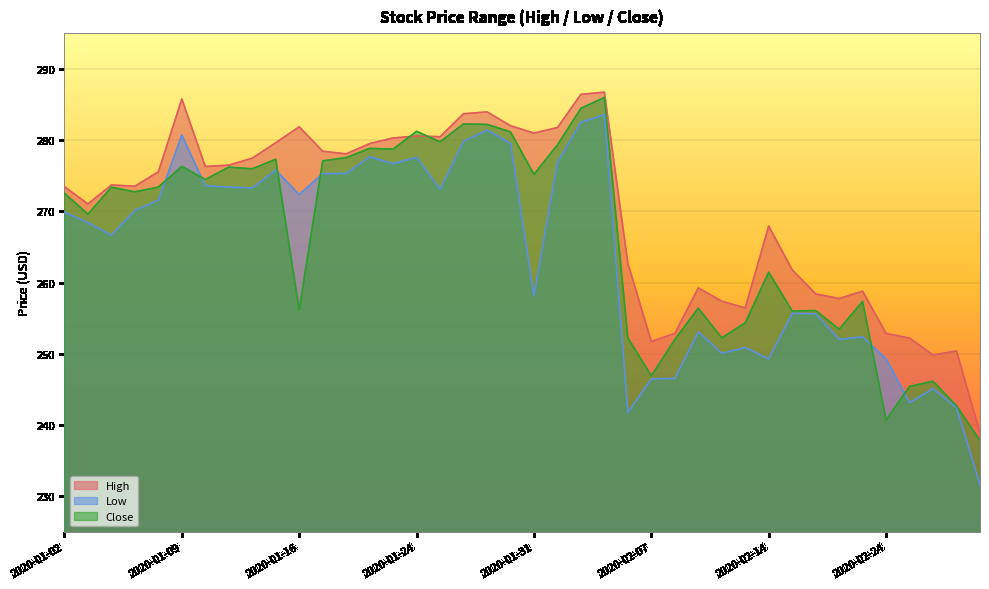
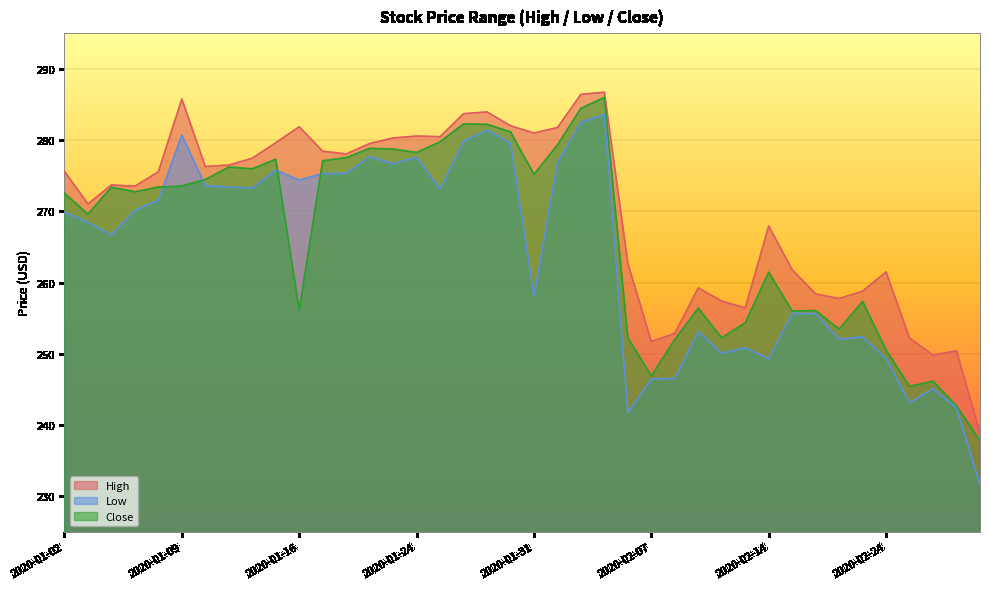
  {
    "High": {
-     "2020-01-02": 273,
+     "2020-01-02": 276,
      "2020-01-09": 286,
      "2020-01-16": 282,
      "2020-01-24": 281,
      "2020-01-31": 281,
      "2020-02-07": 252,
      "2020-02-14": 268,
-     "2020-02-24": 253
+     "2020-02-24": 261
    },
    "Low": {
      "2020-01-02": 270,
      "2020-01-09": 281,
-     "2020-01-16": 272,
+     "2020-01-16": 274,
      "2020-01-24": 278,
      "2020-01-31": 258,
      "2020-02-07": 246,
      "2020-02-14": 249,
      "2020-02-24": 249
    },
    "Close": {
      "2020-01-02": 273,
-     "2020-01-09": 276,
+     "2020-01-09": 274,
      "2020-01-16": 256,
-     "2020-01-24": 281,
+     "2020-01-24": 278,
      "2020-01-31": 275,
      "2020-02-07": 247,
      "2020-02-14": 261,
-     "2020-02-24": 241
+     "2020-02-24": 251
    }
  }
